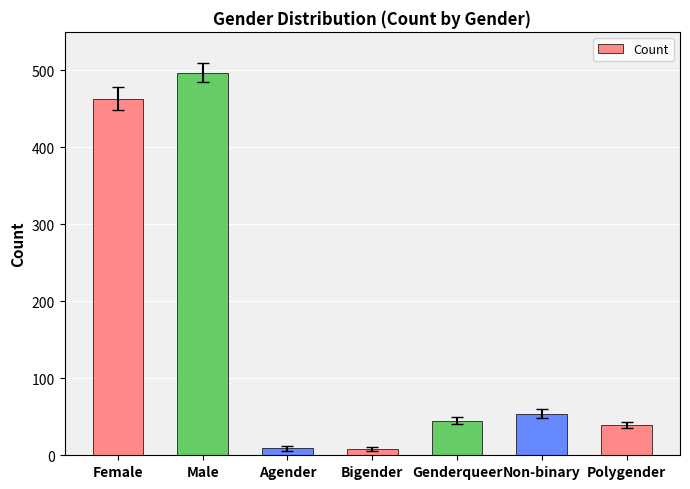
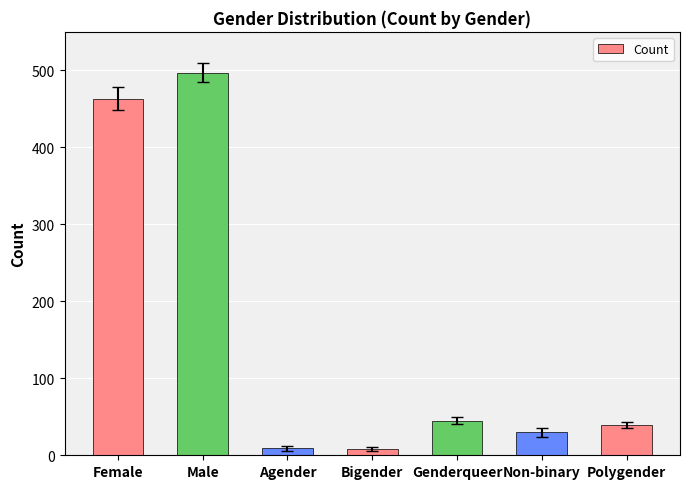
  {
    "Count": {
      "Female": 460,
      "Male": 500,
      "Agender": 10,
      "Bigender": 10,
      "Genderqueer": 50,
-     "Non-binary": 50,
+     "Non-binary": 30,
      "Polygender": 40
    }
  }
